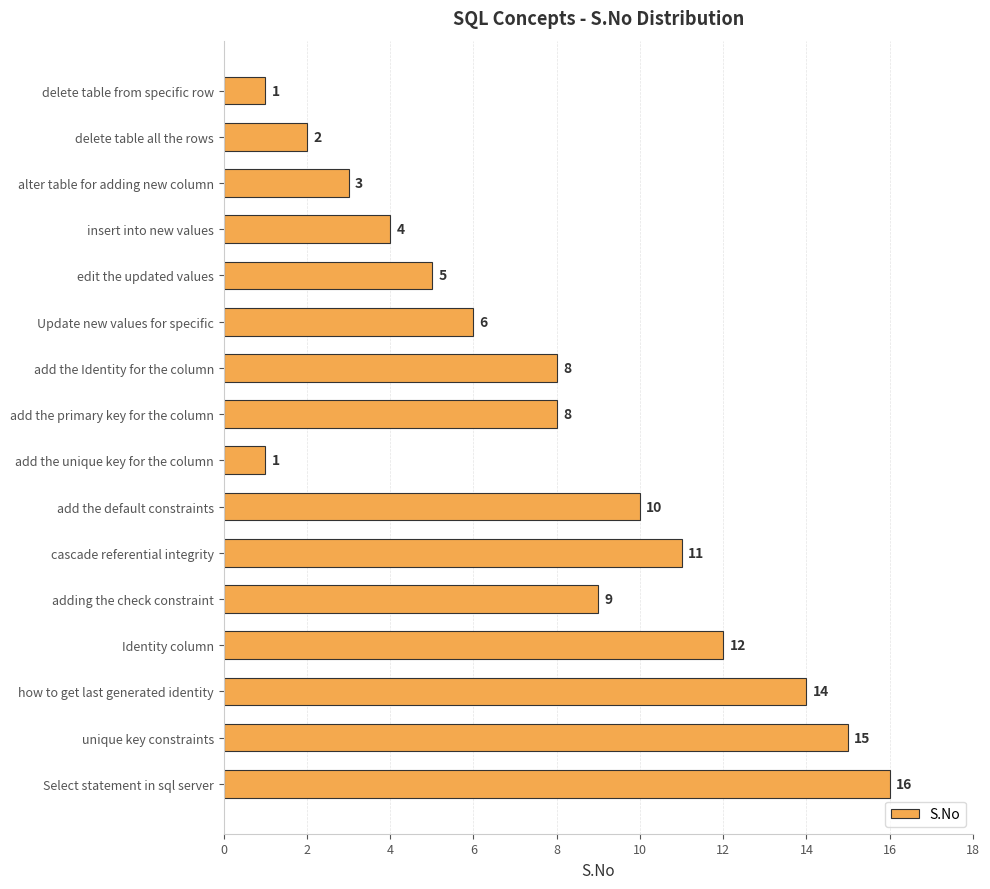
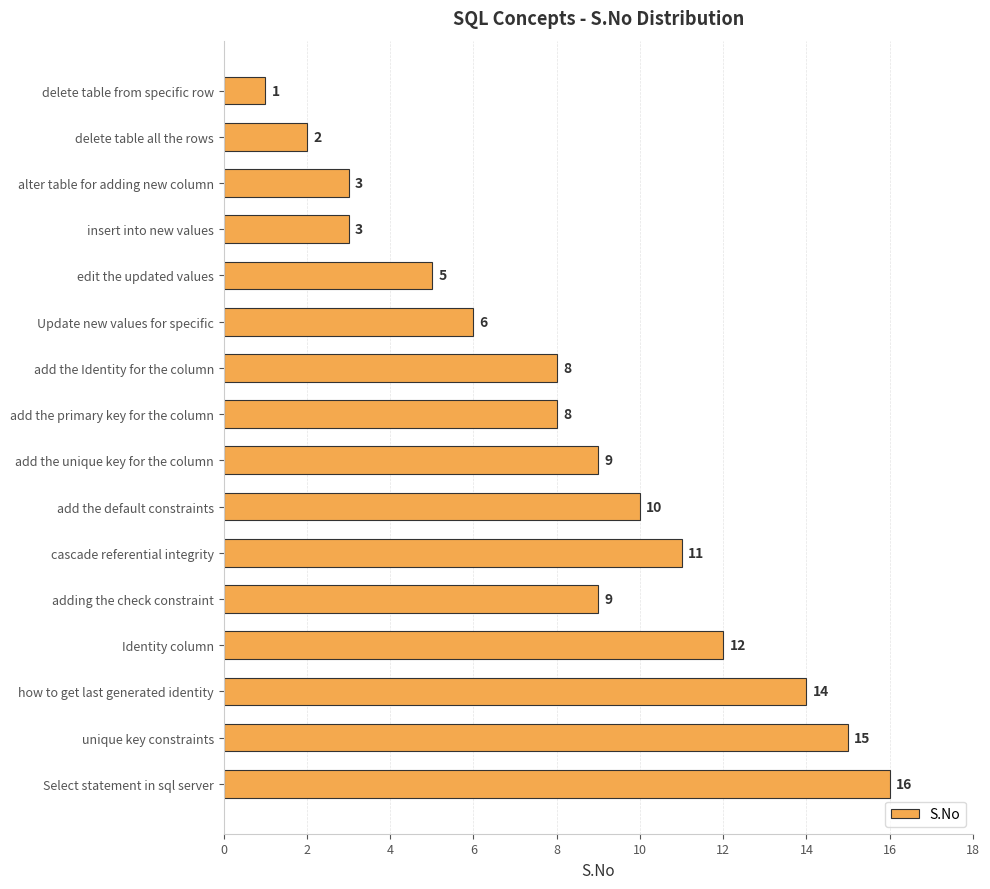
  {
    "delete table from specific row": 1,
    "delete table all the rows": 2,
    "alter table for adding new column": 3,
-   "insert into new values": 4,
+   "insert into new values": 3,
    "edit the updated values": 5,
    "Update new values for specific": 6,
    "add the Identity for the column": 8,
    "add the primary key for the column": 8,
-   "add the unique key for the column": 1,
+   "add the unique key for the column": 9,
    "add the default constraints": 10,
    "cascade referential integrity": 11,
    "adding the check constraint": 9,
    "Identity column": 12,
    "how to get last generated identity": 14,
    "unique key constraints": 15,
    "Select statement in sql server": 16
  }
